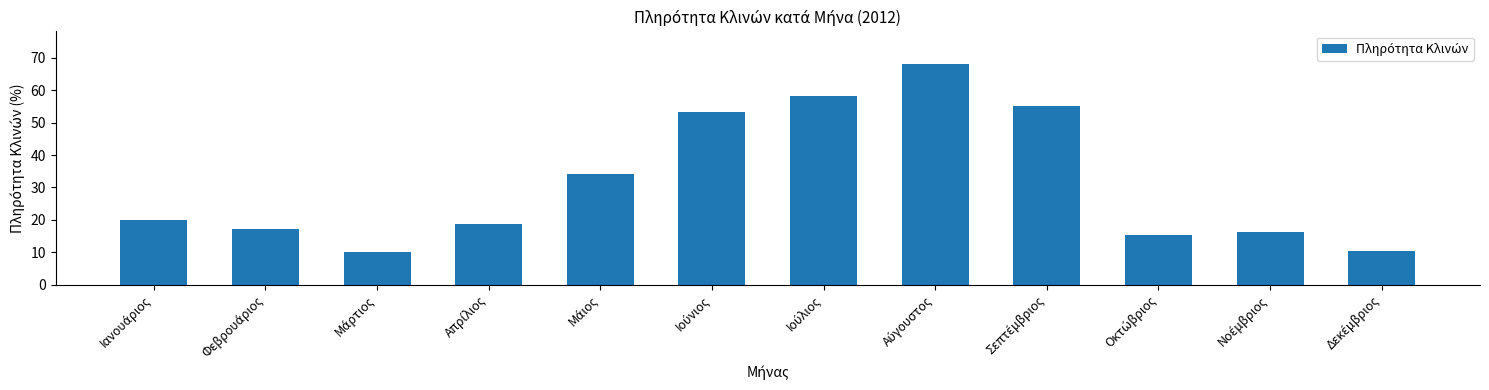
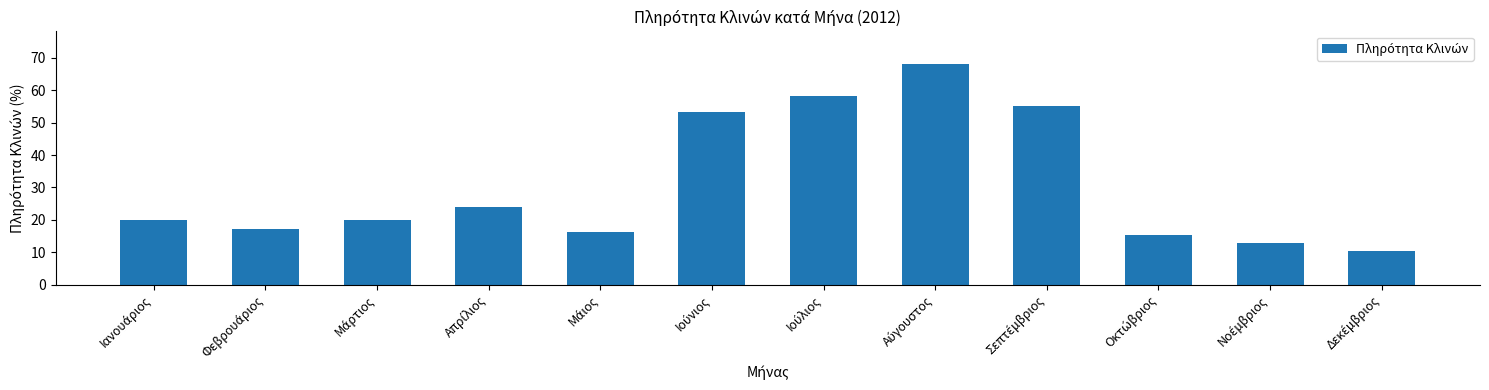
  {
    "Ιανουάριος": 20,
    "Φεβρουάριος": 17,
-   "Μάρτιος": 10,
-   "Απρίλιος": 19,
-   "Μάιος": 34,
+   "Μάρτιος": 20,
+   "Απρίλιος": 24,
+   "Μάιος": 16,
    "Ιούνιος": 53,
    "Ιούλιος": 58,
    "Αύγουστος": 68,
    "Σεπτέμβριος": 55,
    "Οκτώβριος": 15,
-   "Νοέμβριος": 16,
+   "Νοέμβριος": 13,
    "Δεκέμβριος": 10
  }
